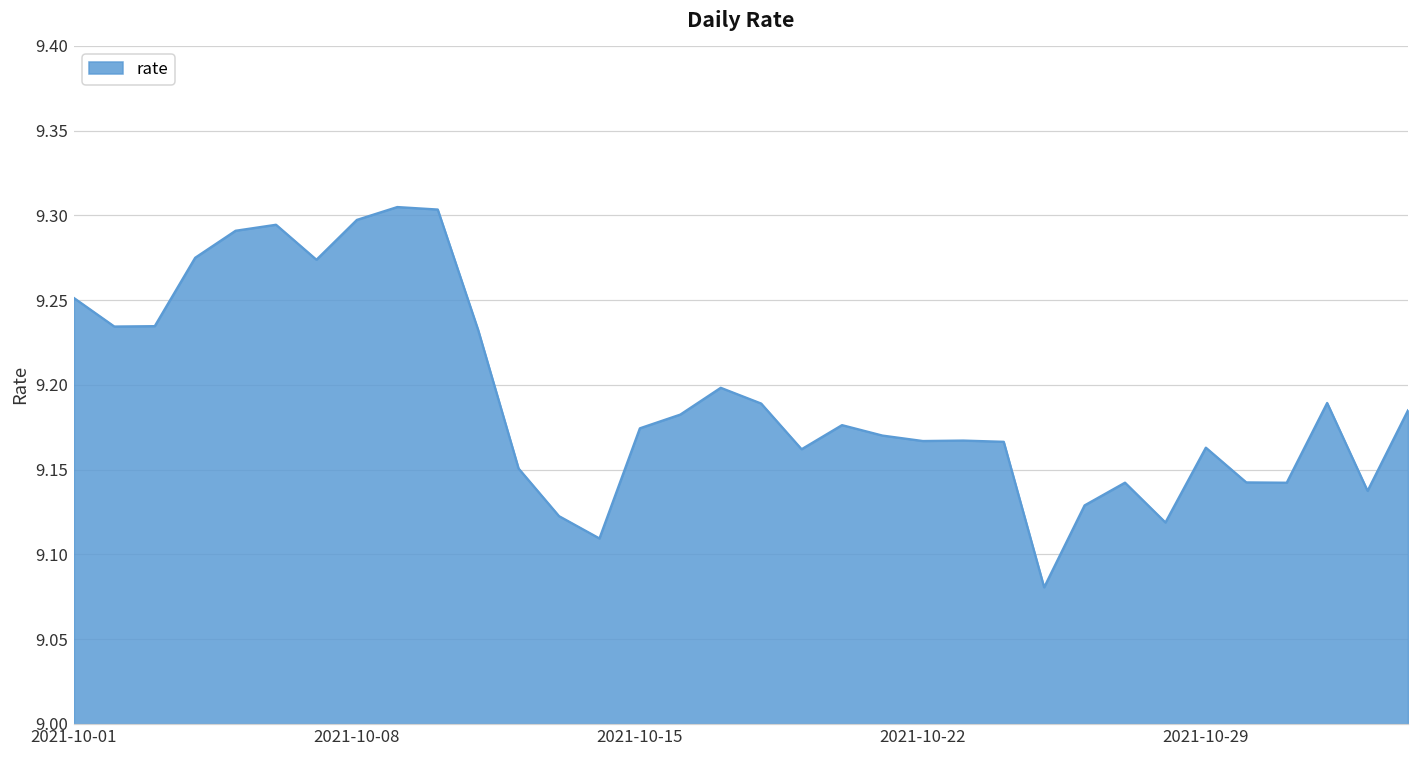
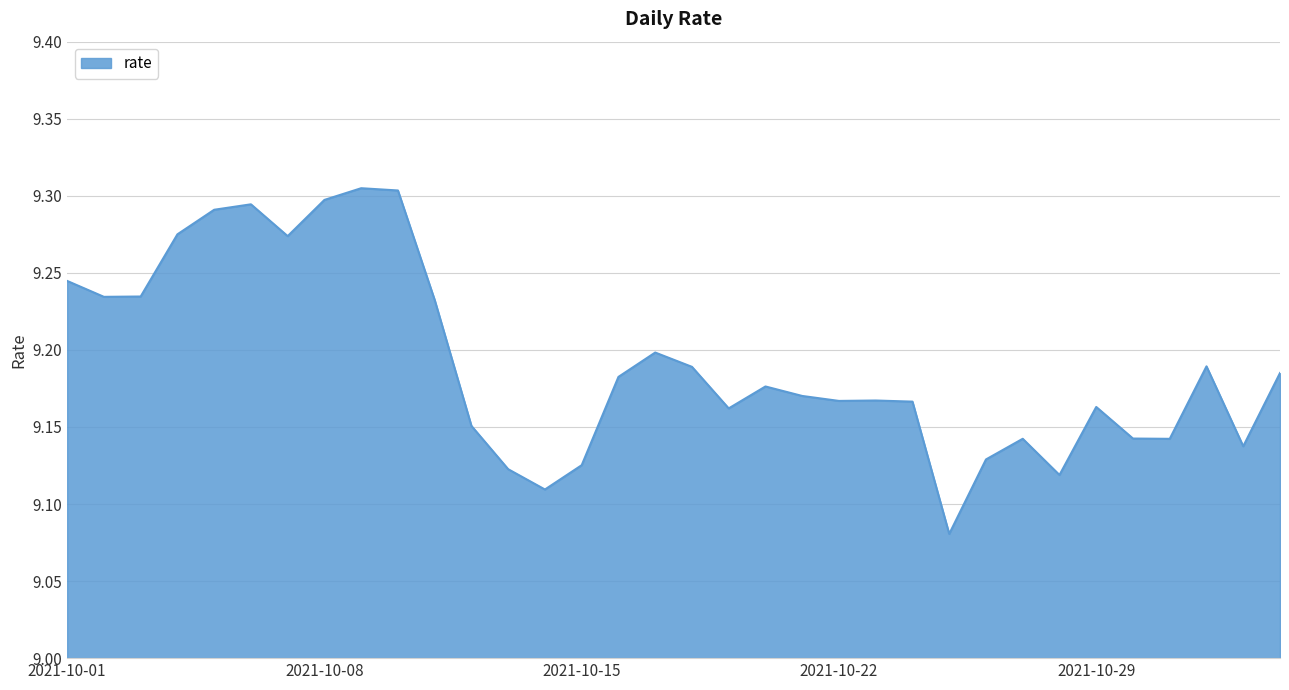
  {
-   "2021-10-01": 9.251,
+   "2021-10-01": 9.245,
    "2021-10-08": 9.297,
-   "2021-10-15": 9.174,
+   "2021-10-15": 9.125,
    "2021-10-22": 9.167,
    "2021-10-29": 9.163
  }
